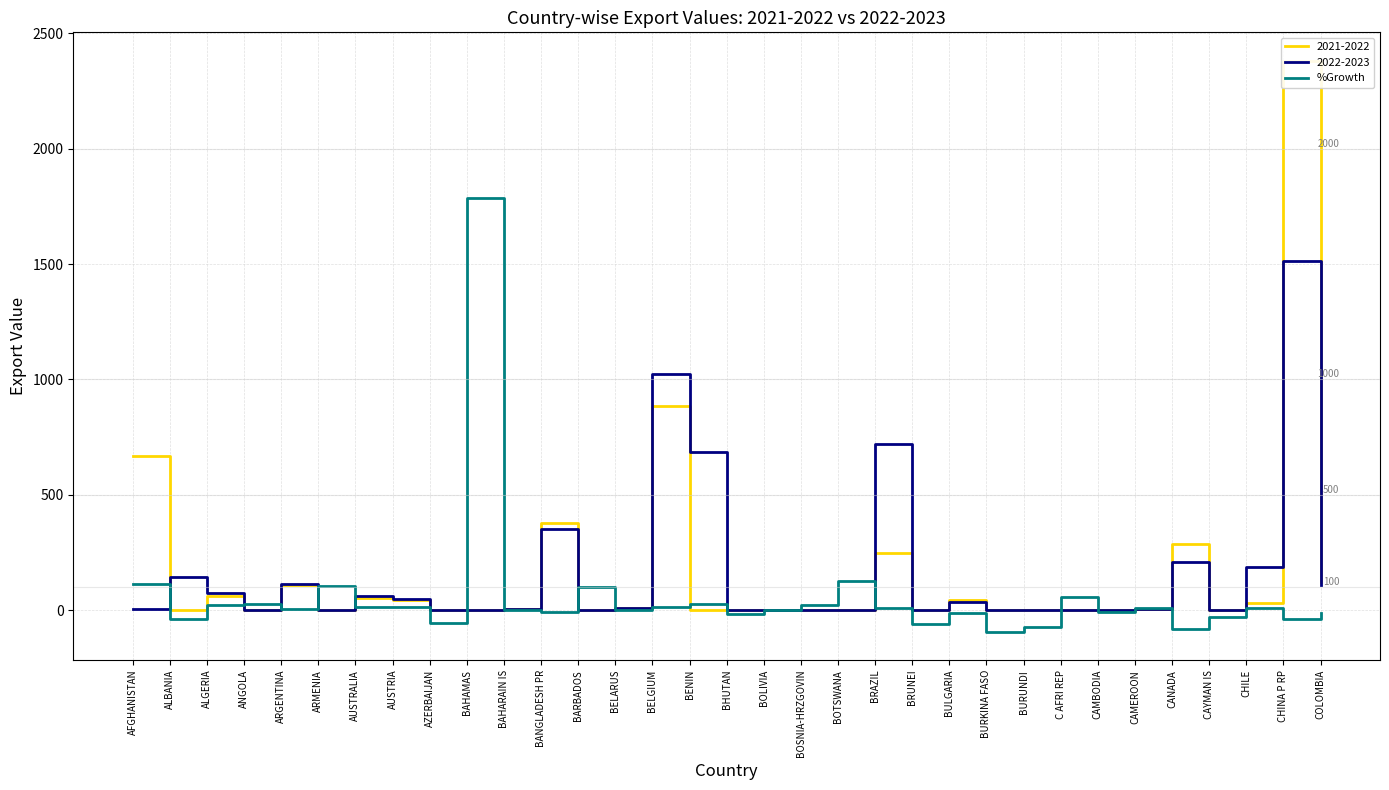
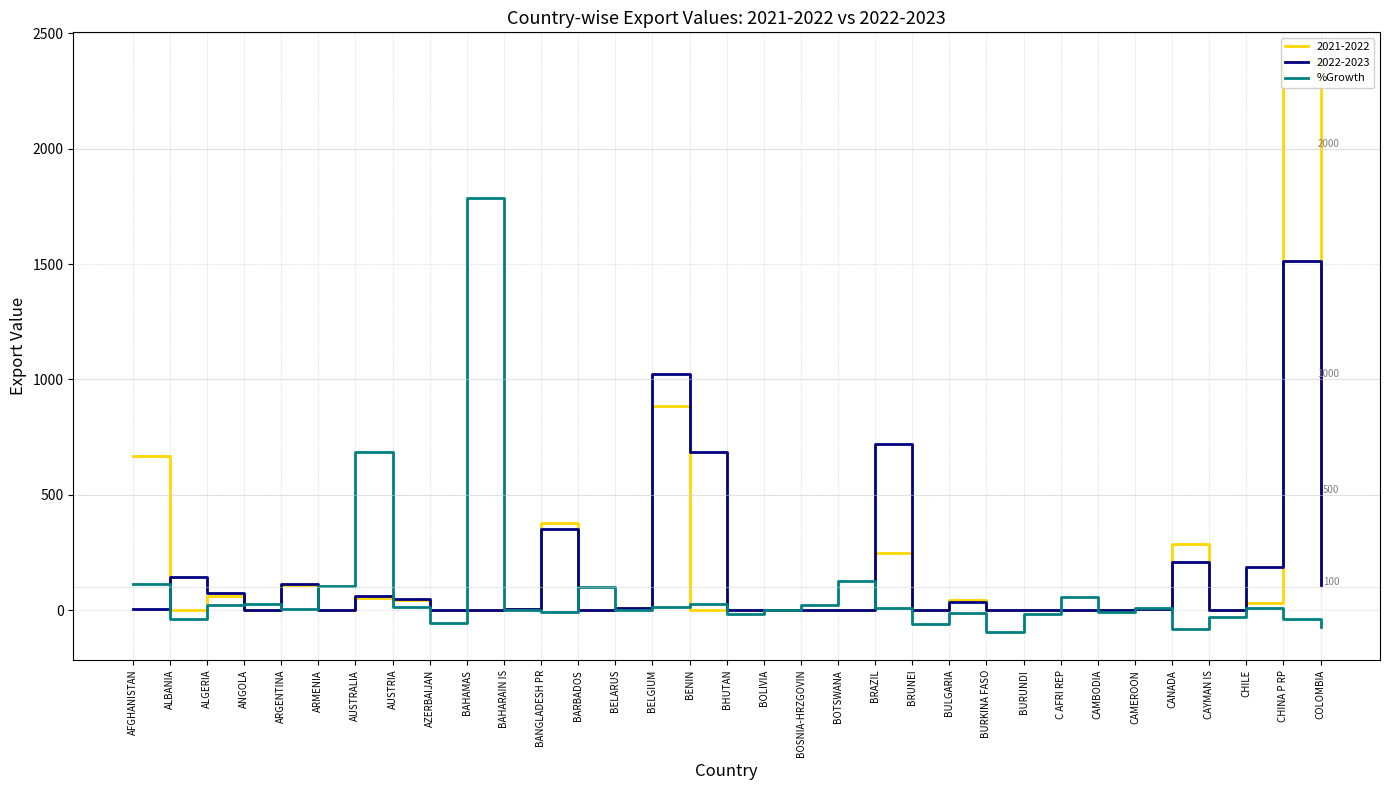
  {
    "2021-2022": {
      "AFGHANISTAN": 670,
      "ALBANIA": 0,
      "ALGERIA": 60,
      "BANGLADESH PR": 380,
      "BELGIUM": 880,
      "BENIN": 0,
      "BRAZIL": 250,
      "CANADA": 290,
      "CHILE": 30
    },
    "2022-2023": {
      "AFGHANISTAN": 0,
      "ALBANIA": 140,
      "ALGERIA": 70,
      "BANGLADESH PR": 350,
      "BELGIUM": 1020,
      "BENIN": 680,
      "BRAZIL": 720,
      "CANADA": 210,
      "CHILE": 190,
      "CHINA P RP": 1510
    },
    "%Growth": {
      "AFGHANISTAN": 110,
      "ALBANIA": -40,
      "ALGERIA": 20,
      "ANGOLA": 30,
      "ARGENTINA": 0,
      "ARMENIA": 110,
-     "AUSTRALIA": 20,
+     "AUSTRALIA": 690,
      "AUSTRIA": 20,
      "AZERBAIJAN": -60,
      "BAHAMAS": 1790,
      "BANGLADESH PR": -10,
      "BARBADOS": 100,
      "BELGIUM": 20,
      "BENIN": 30,
      "BHUTAN": -10,
      "BOSNIA-HRZGOVIN": 20,
      "BOTSWANA": 130,
      "BRAZIL": 10,
      "BRUNEI": -60,
      "BULGARIA": -10,
      "BURKINA FASO": -90,
-     "BURUNDI": -70,
+     "BURUNDI": -20,
      "C AFRI REP": 60,
      "CAMBODIA": -10,
      "CANADA": -80,
      "CAYMAN IS": -30,
      "CHILE": 10,
      "CHINA P RP": -40,
-     "COLOMBIA": -10
+     "COLOMBIA": -70
    }
  }
